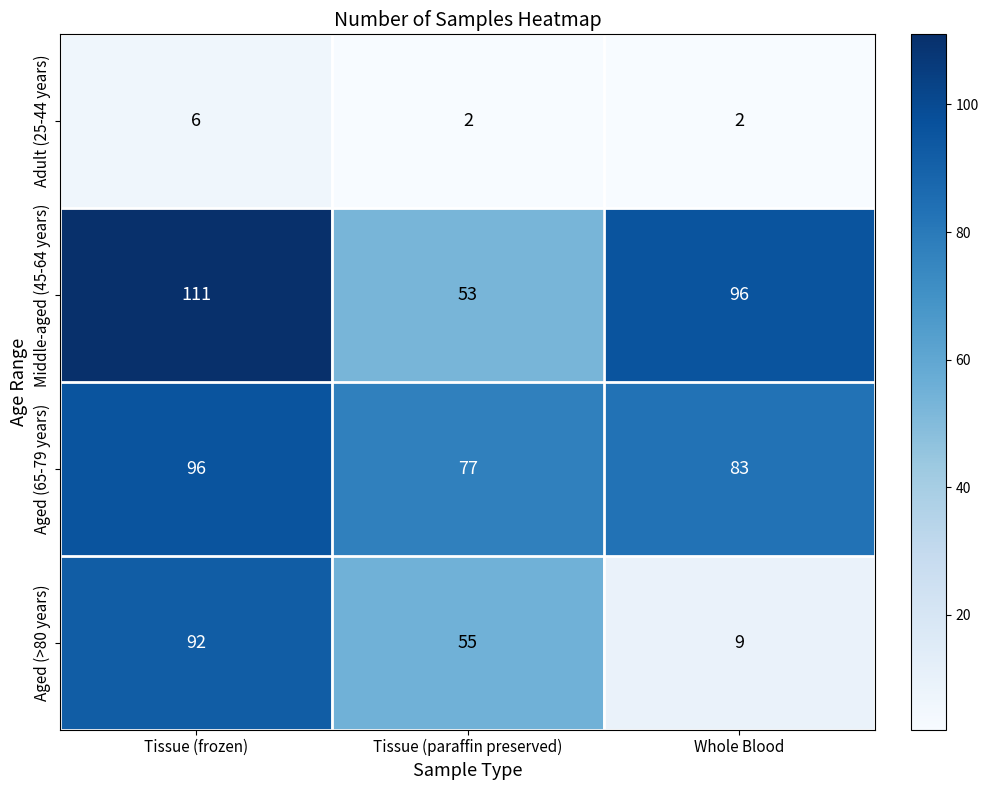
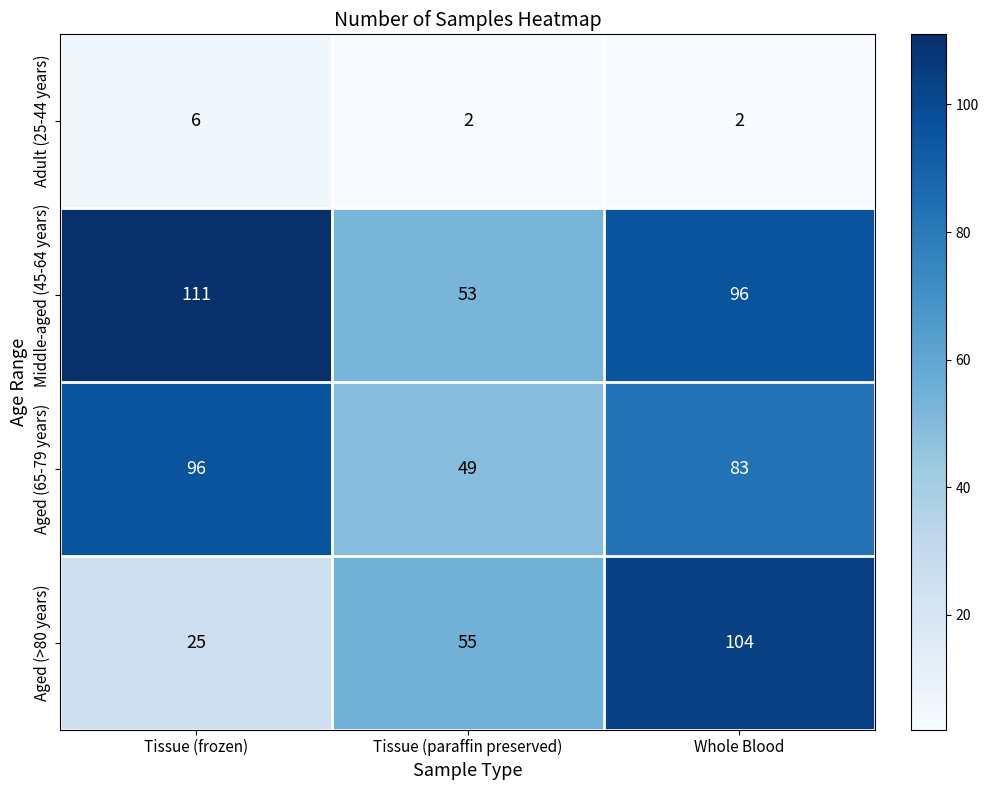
  {
    "Adult (25-44 years)": {
      "Tissue (frozen)": 6,
      "Tissue (paraffin preserved)": 2,
      "Whole Blood": 2
    },
    "Middle-aged (45-64 years)": {
      "Tissue (frozen)": 111,
      "Tissue (paraffin preserved)": 53,
      "Whole Blood": 96
    },
    "Aged (65-79 years)": {
      "Tissue (frozen)": 96,
-     "Tissue (paraffin preserved)": 77,
+     "Tissue (paraffin preserved)": 49,
      "Whole Blood": 83
    },
    "Aged (>80 years)": {
-     "Tissue (frozen)": 92,
+     "Tissue (frozen)": 25,
      "Tissue (paraffin preserved)": 55,
-     "Whole Blood": 9
+     "Whole Blood": 104
    }
  }
